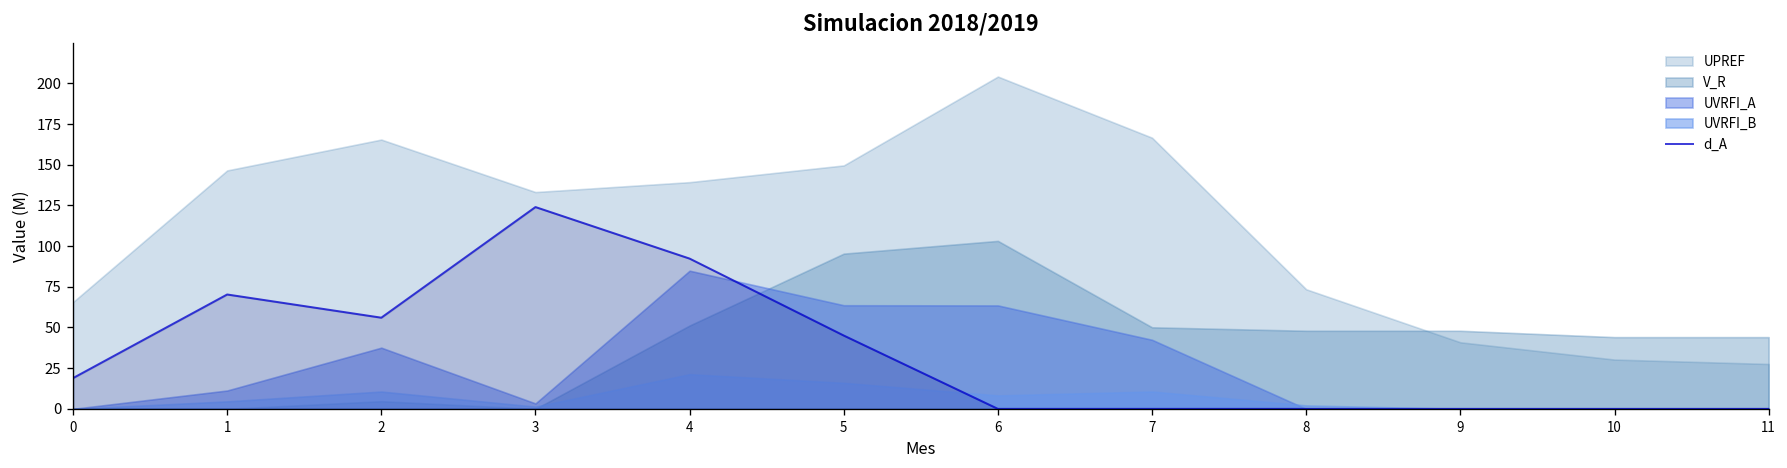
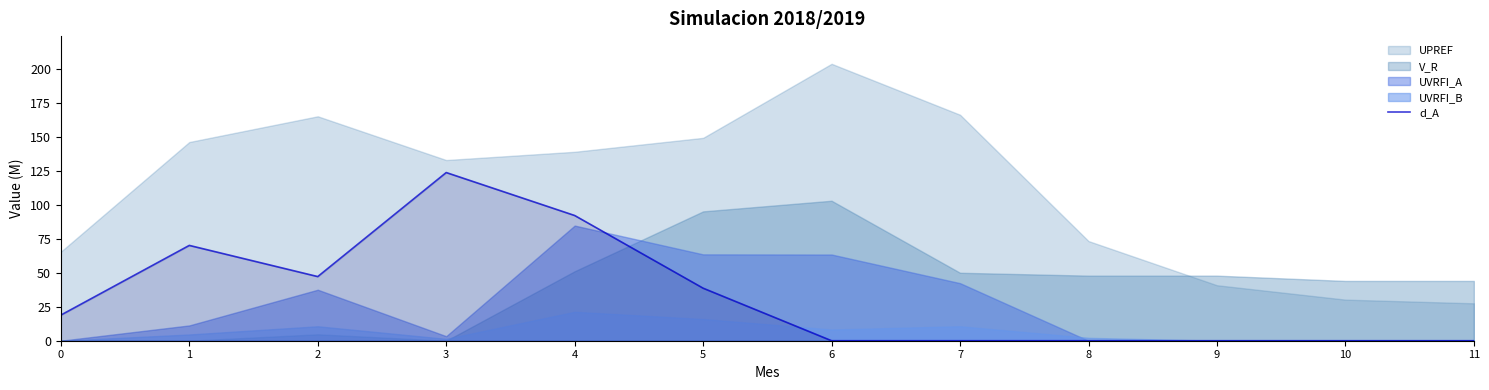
  {
    "d_A": {
      "0": 19,
      "1": 70,
-     "2": 56,
+     "2": 47,
      "3": 124,
      "4": 92,
-     "5": 45,
+     "5": 39,
      "6": 0,
      "7": 0
    }
  }
